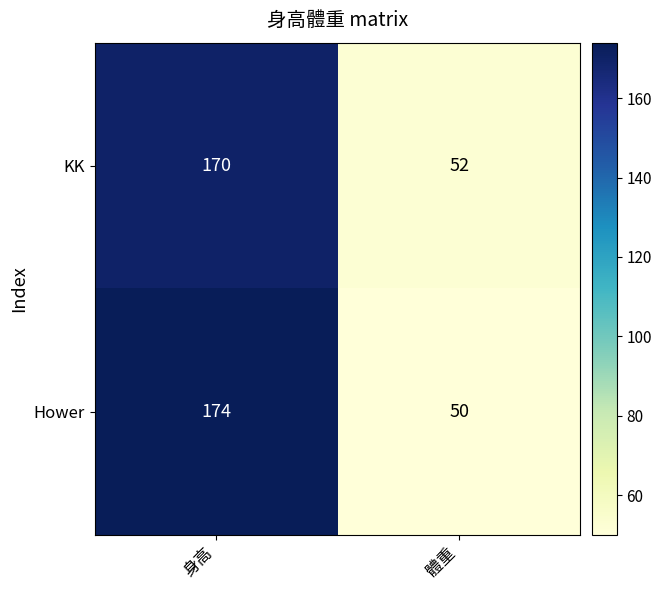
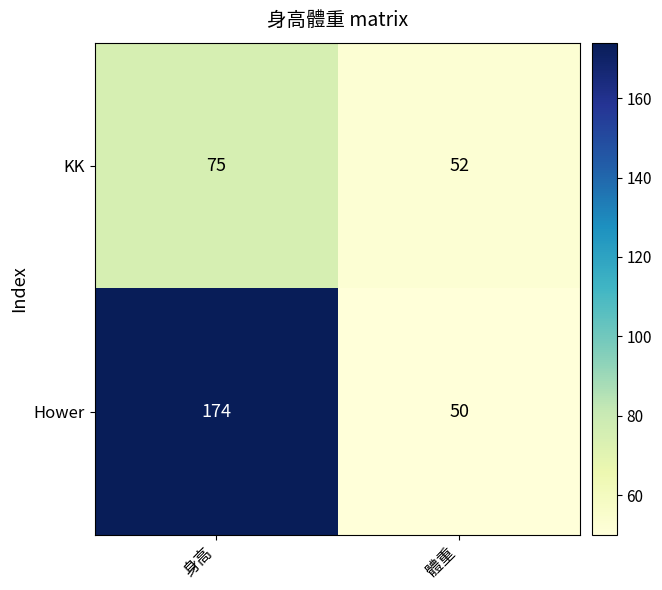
  {
    "KK": {
-     "身高": 170,
+     "身高": 75,
      "體重": 52
    },
    "Hower": {
      "身高": 174,
      "體重": 50
    }
  }
